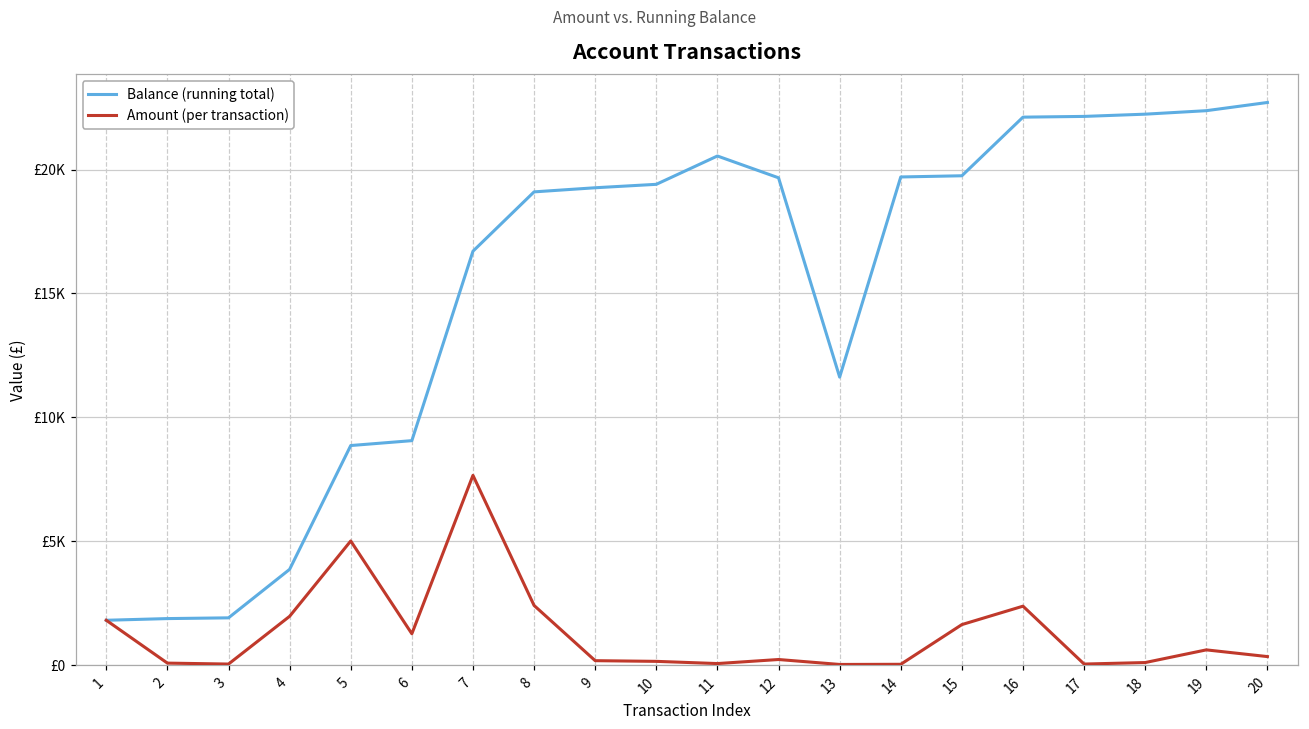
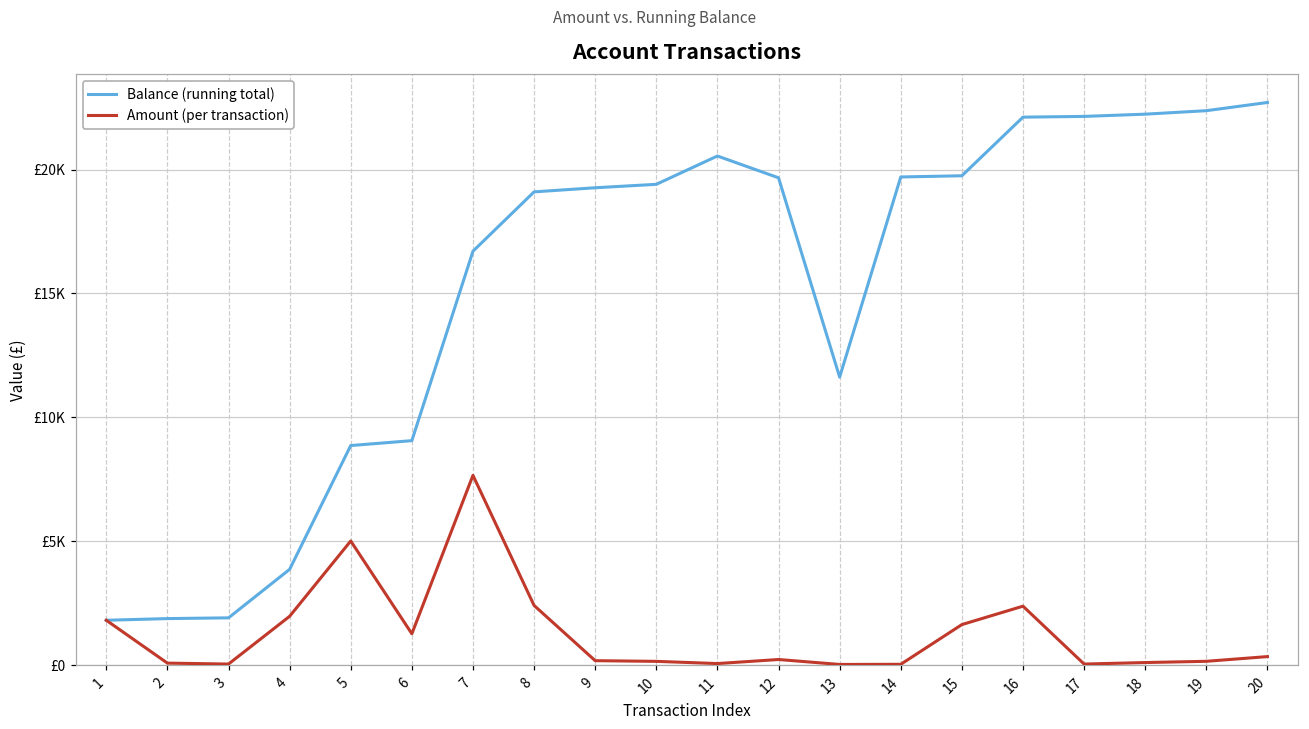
  {
    "Balance (running total)": {
      "2": "£1900",
      "3": "£1900",
      "4": "£3900",
      "5": "£8900",
      "6": "£9100",
      "7": "£16700",
      "8": "£19100",
      "9": "£19300",
      "10": "£19400",
      "11": "£20500",
      "12": "£19700",
      "13": "£11600",
      "14": "£19700",
      "15": "£19700",
      "16": "£22100",
      "17": "£22100",
      "18": "£22200",
      "19": "£22400",
      "20": "£22700"
    },
    "Amount (per transaction)": {
      "2": "£100",
      "3": "£0",
      "4": "£2000",
      "5": "£5000",
      "6": "£1300",
      "7": "£7700",
      "8": "£2400",
      "9": "£200",
      "10": "£100",
      "11": "£100",
      "12": "£200",
      "13": "£0",
      "14": "£0",
      "15": "£1600",
      "16": "£2400",
      "17": "£0",
      "18": "£100",
-     "19": "£600",
+     "19": "£100",
      "20": "£300"
    }
  }
